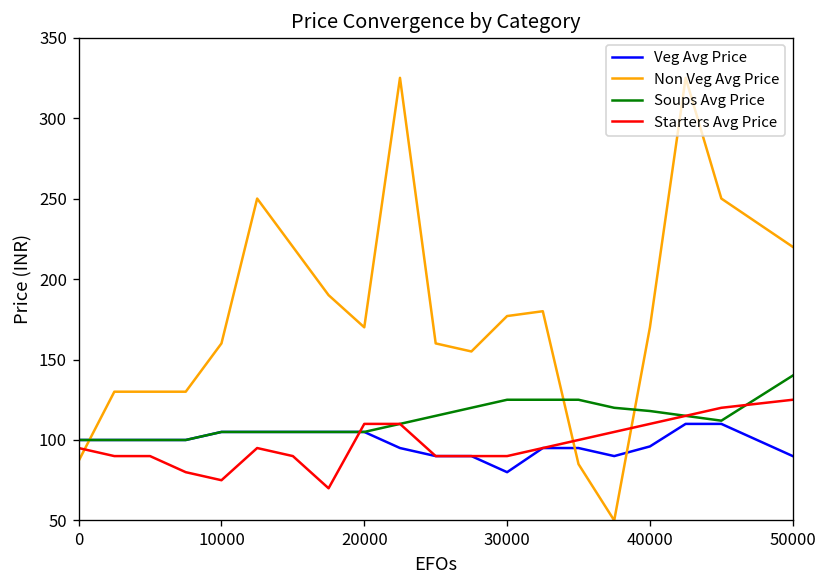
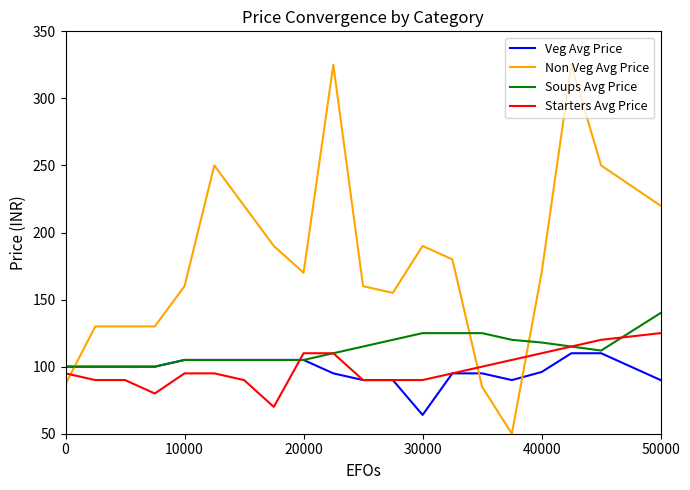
  {
    "Veg Avg Price": {
-     "30000": 80,
+     "30000": 64,
      "40000": 96,
      "50000": 90
    },
    "Non Veg Avg Price": {
      "0": 87,
      "10000": 160,
      "20000": 170,
-     "30000": 177,
+     "30000": 190,
      "40000": 170,
      "50000": 220
    },
    "Soups Avg Price": {
      "30000": 125,
      "40000": 118,
      "50000": 140
    },
    "Starters Avg Price": {
      "0": 95,
-     "10000": 75,
+     "10000": 95,
      "20000": 110,
      "30000": 90,
      "40000": 110,
      "50000": 125
    }
  }
